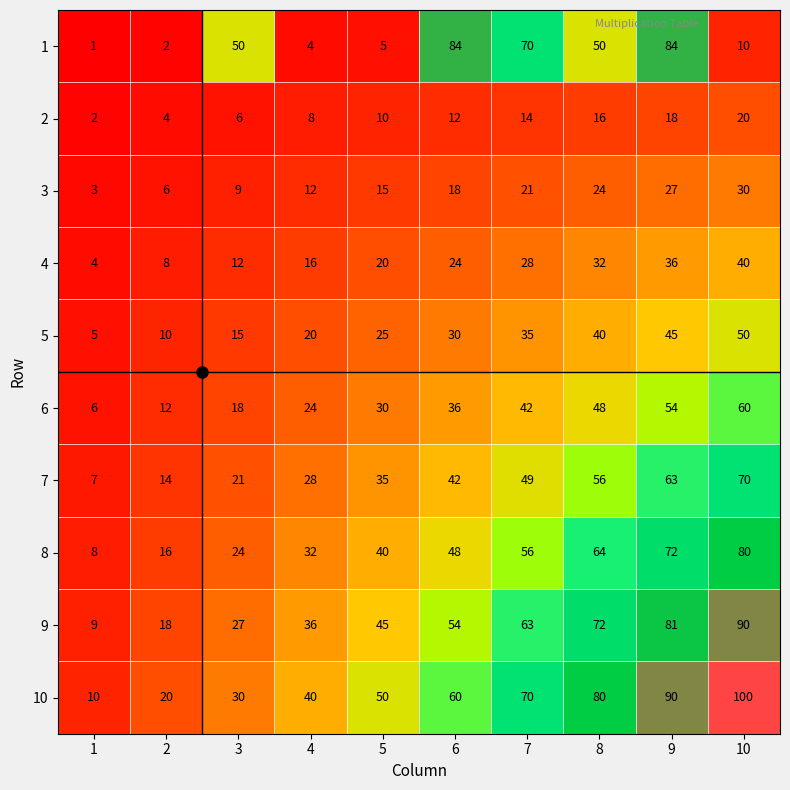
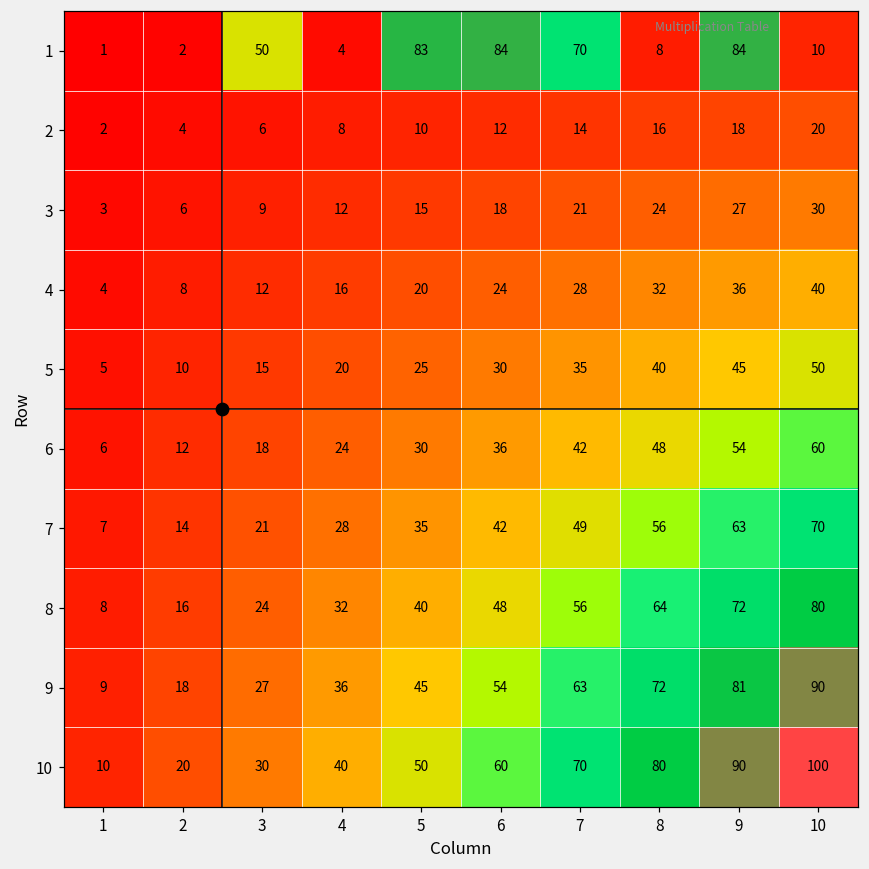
  {
    "1": {
      "1": 1,
      "2": 2,
      "3": 50,
      "4": 4,
-     "5": 5,
+     "5": 83,
      "6": 84,
      "7": 70,
-     "8": 50,
+     "8": 8,
      "9": 84,
      "10": 10
    },
    "2": {
      "1": 2,
      "2": 4,
      "3": 6,
      "4": 8,
      "5": 10,
      "6": 12,
      "7": 14,
      "8": 16,
      "9": 18,
      "10": 20
    },
    "3": {
      "1": 3,
      "2": 6,
      "3": 9,
      "4": 12,
      "5": 15,
      "6": 18,
      "7": 21,
      "8": 24,
      "9": 27,
      "10": 30
    },
    "4": {
      "1": 4,
      "2": 8,
      "3": 12,
      "4": 16,
      "5": 20,
      "6": 24,
      "7": 28,
      "8": 32,
      "9": 36,
      "10": 40
    },
    "5": {
      "1": 5,
      "2": 10,
      "3": 15,
      "4": 20,
      "5": 25,
      "6": 30,
      "7": 35,
      "8": 40,
      "9": 45,
      "10": 50
    },
    "6": {
      "1": 6,
      "2": 12,
      "3": 18,
      "4": 24,
      "5": 30,
      "6": 36,
      "7": 42,
      "8": 48,
      "9": 54,
      "10": 60
    },
    "7": {
      "1": 7,
      "2": 14,
      "3": 21,
      "4": 28,
      "5": 35,
      "6": 42,
      "7": 49,
      "8": 56,
      "9": 63,
      "10": 70
    },
    "8": {
      "1": 8,
      "2": 16,
      "3": 24,
      "4": 32,
      "5": 40,
      "6": 48,
      "7": 56,
      "8": 64,
      "9": 72,
      "10": 80
    },
    "9": {
      "1": 9,
      "2": 18,
      "3": 27,
      "4": 36,
      "5": 45,
      "6": 54,
      "7": 63,
      "8": 72,
      "9": 81,
      "10": 90
    },
    "10": {
      "1": 10,
      "2": 20,
      "3": 30,
      "4": 40,
      "5": 50,
      "6": 60,
      "7": 70,
      "8": 80,
      "9": 90,
      "10": 100
    }
  }
